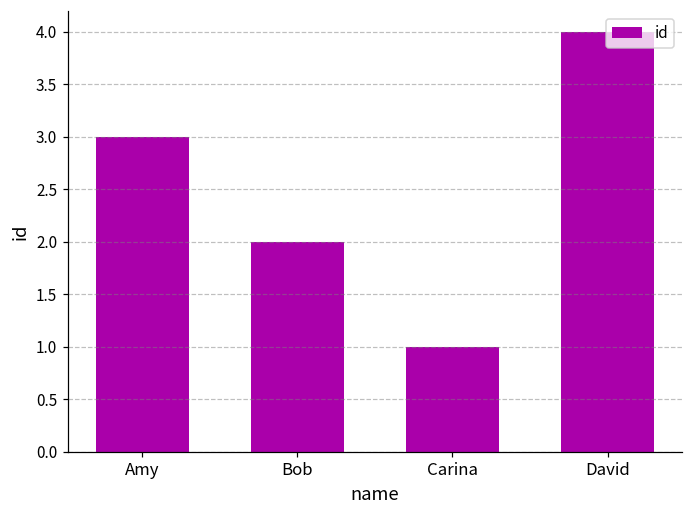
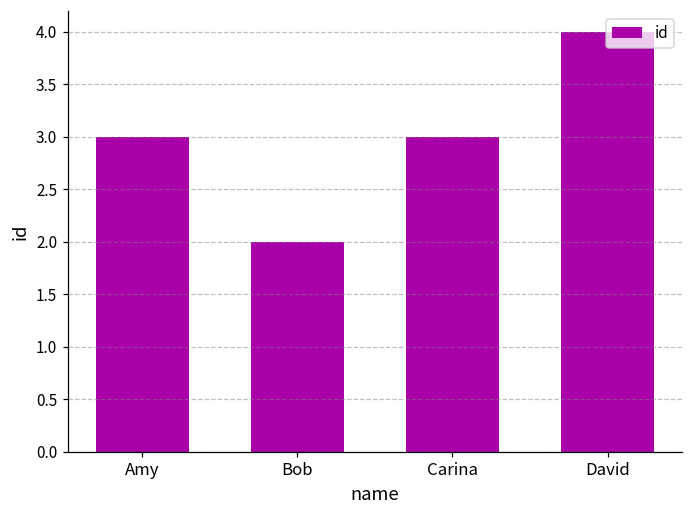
  {
    "Amy": 3,
    "Bob": 2,
-   "Carina": 1
+   "Carina": 3
  }
